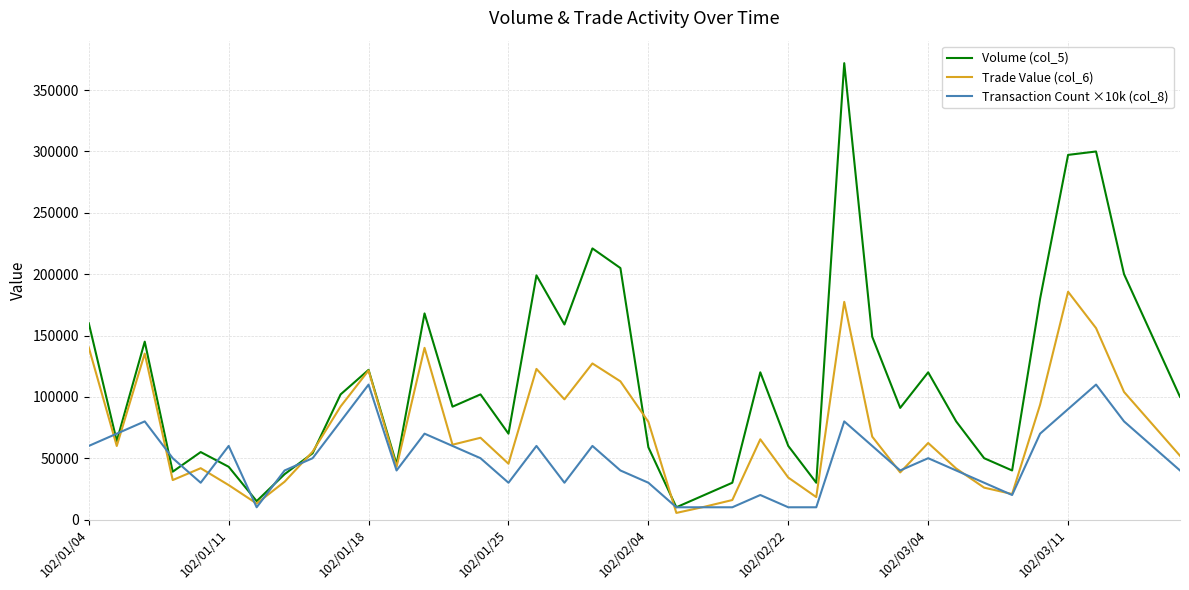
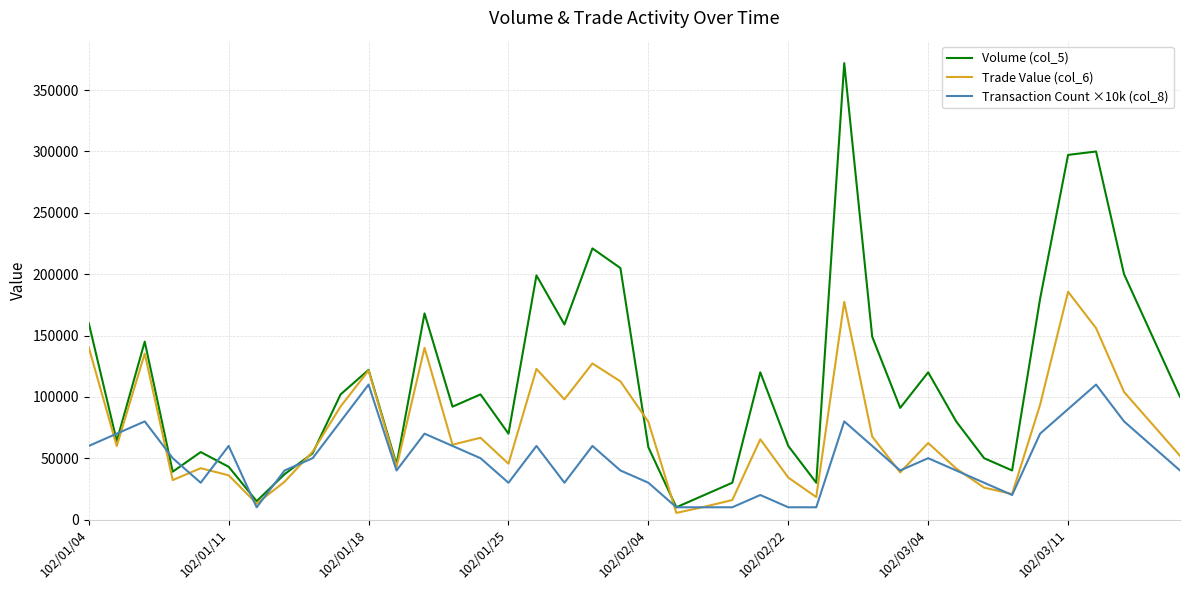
  {
    "Volume (col_5)": {
      "102/01/04": 160000,
      "102/01/11": 43000,
      "102/01/25": 70000,
      "102/02/04": 59000,
      "102/02/22": 60000,
      "102/03/04": 120000,
      "102/03/11": 297000
    },
    "Trade Value (col_6)": {
      "102/01/04": 140000,
-     "102/01/11": 28000,
+     "102/01/11": 36000,
      "102/01/25": 46000,
      "102/02/04": 80000,
      "102/02/22": 34000,
      "102/03/04": 62000,
      "102/03/11": 186000
    },
    "Transaction Count ×10k (col_8)": {
      "102/01/04": 60000,
      "102/01/11": 60000,
      "102/01/18": 110000,
      "102/01/25": 30000,
      "102/02/04": 30000,
      "102/02/22": 10000,
      "102/03/04": 50000,
      "102/03/11": 90000
    }
  }
